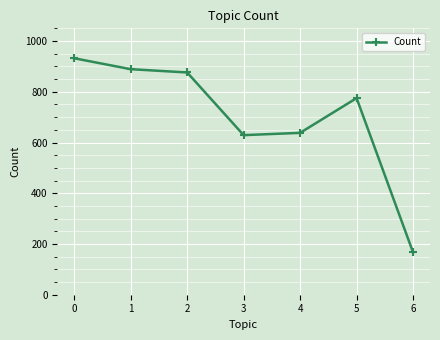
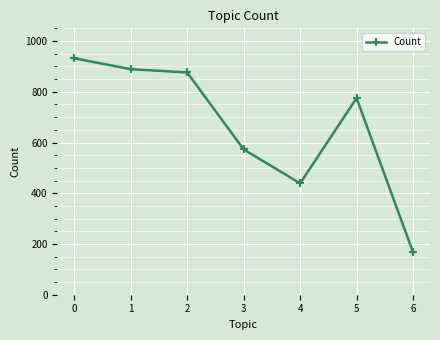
  {
    "0": 930,
    "1": 890,
    "2": 880,
-   "3": 630,
-   "4": 640,
+   "3": 570,
+   "4": 440,
    "5": 780,
    "6": 170
  }
